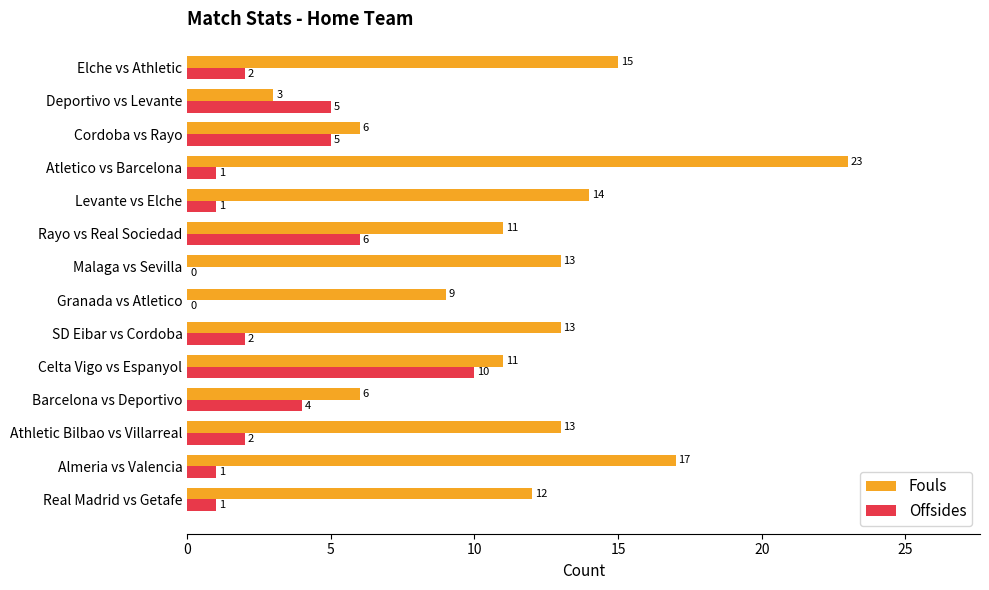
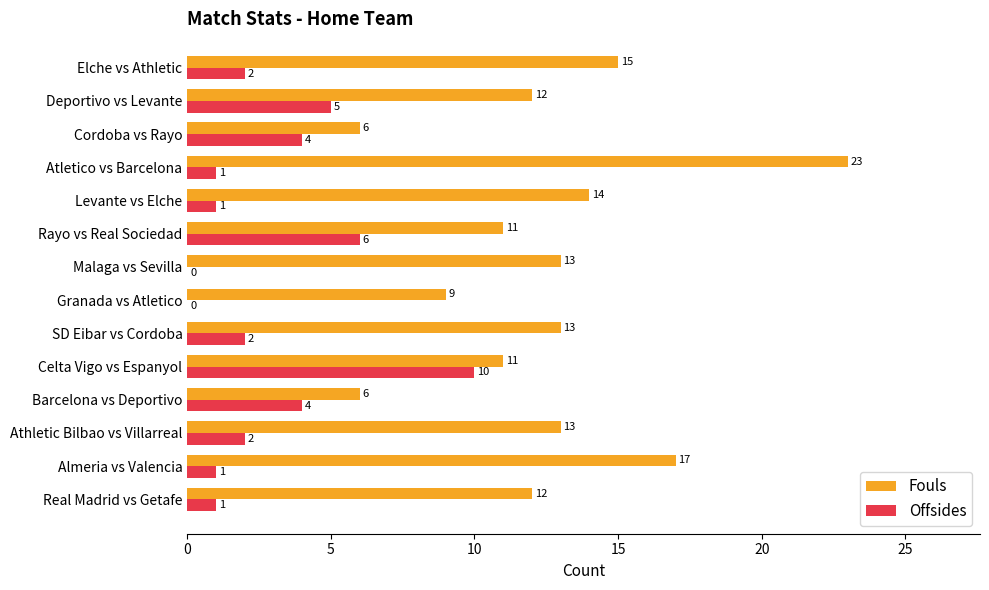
  {
    "Fouls": {
      "Elche vs Athletic": 15,
-     "Deportivo vs Levante": 3,
+     "Deportivo vs Levante": 12,
      "Cordoba vs Rayo": 6,
      "Atletico vs Barcelona": 23,
      "Levante vs Elche": 14,
      "Rayo vs Real Sociedad": 11,
      "Malaga vs Sevilla": 13,
      "Granada vs Atletico": 9,
      "SD Eibar vs Cordoba": 13,
      "Celta Vigo vs Espanyol": 11,
      "Barcelona vs Deportivo": 6,
      "Athletic Bilbao vs Villarreal": 13,
      "Almeria vs Valencia": 17,
      "Real Madrid vs Getafe": 12
    },
    "Offsides": {
      "Elche vs Athletic": 2,
      "Deportivo vs Levante": 5,
-     "Cordoba vs Rayo": 5,
+     "Cordoba vs Rayo": 4,
      "Atletico vs Barcelona": 1,
      "Levante vs Elche": 1,
      "Rayo vs Real Sociedad": 6,
      "Malaga vs Sevilla": 0,
      "Granada vs Atletico": 0,
      "SD Eibar vs Cordoba": 2,
      "Celta Vigo vs Espanyol": 10,
      "Barcelona vs Deportivo": 4,
      "Athletic Bilbao vs Villarreal": 2,
      "Almeria vs Valencia": 1,
      "Real Madrid vs Getafe": 1
    }
  }
